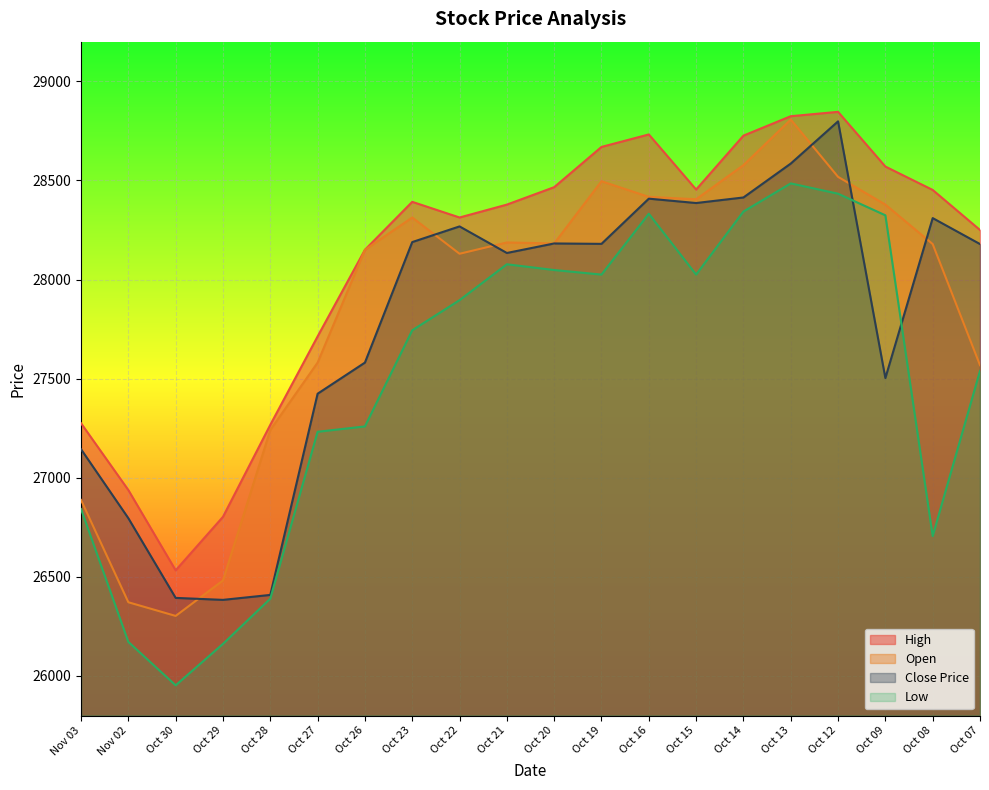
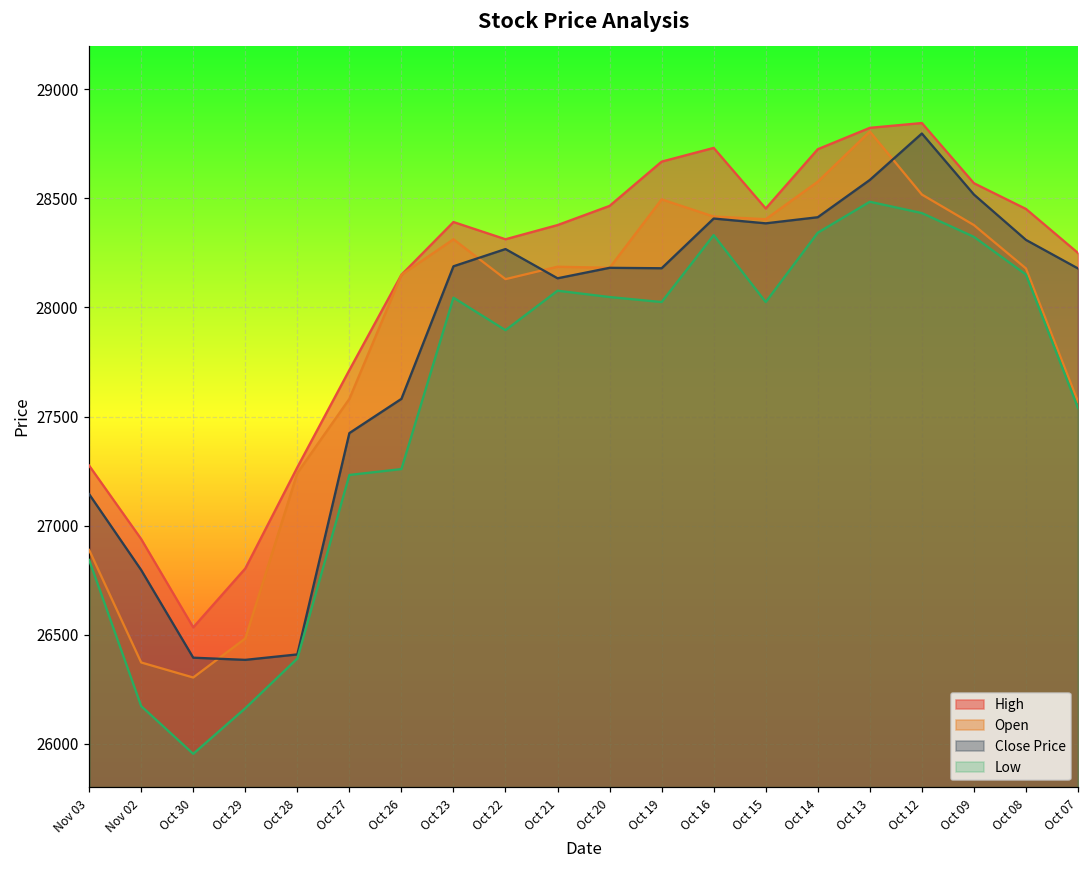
  {
    "Close Price": {
      "Nov 03": 27140,
      "Nov 02": 26800,
      "Oct 30": 26390,
      "Oct 29": 26380,
      "Oct 28": 26410,
      "Oct 27": 27420,
      "Oct 26": 27580,
      "Oct 23": 28190,
      "Oct 22": 28270,
      "Oct 21": 28130,
      "Oct 19": 28180,
      "Oct 15": 28390,
      "Oct 14": 28410,
      "Oct 13": 28590,
      "Oct 12": 28800,
-     "Oct 09": 27500,
+     "Oct 09": 28520,
      "Oct 08": 28310,
      "Oct 07": 28180
    },
    "Low": {
      "Nov 03": 26840,
      "Nov 02": 26170,
      "Oct 30": 25950,
      "Oct 29": 26160,
      "Oct 28": 26390,
      "Oct 27": 27230,
      "Oct 26": 27260,
-     "Oct 23": 27740,
+     "Oct 23": 28050,
      "Oct 22": 27900,
      "Oct 21": 28080,
      "Oct 20": 28050,
      "Oct 19": 28030,
      "Oct 16": 28330,
      "Oct 15": 28030,
      "Oct 14": 28340,
      "Oct 13": 28490,
      "Oct 12": 28430,
      "Oct 09": 28320,
-     "Oct 08": 26710,
+     "Oct 08": 28150,
      "Oct 07": 27540
    }
  }
